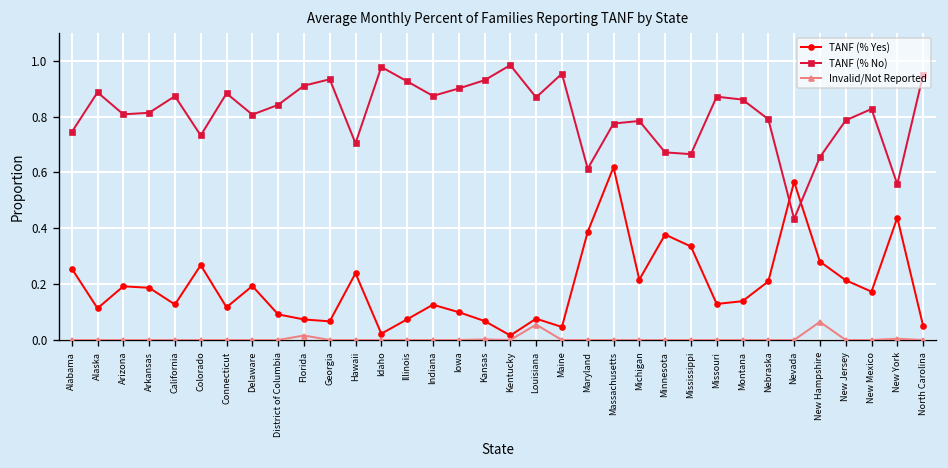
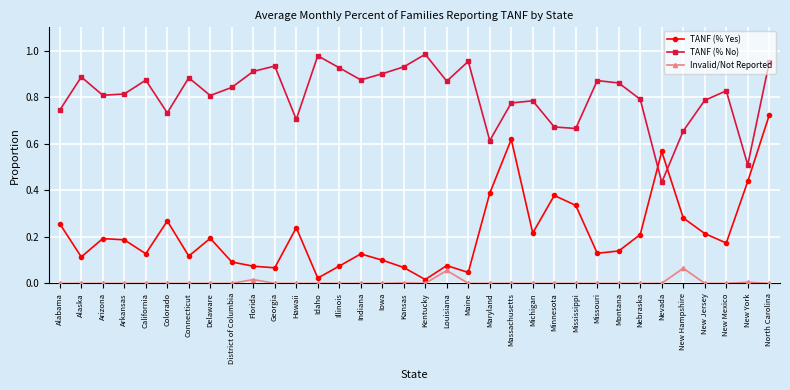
  {
    "TANF (% Yes)": {
      "Alabama": 0.26,
      "Alaska": 0.11,
      "Arizona": 0.19,
      "Arkansas": 0.19,
      "California": 0.13,
      "Colorado": 0.27,
      "Connecticut": 0.12,
      "Delaware": 0.19,
      "District of Columbia": 0.09,
      "Florida": 0.07,
      "Georgia": 0.07,
      "Hawaii": 0.24,
      "Idaho": 0.02,
      "Illinois": 0.07,
      "Indiana": 0.13,
      "Iowa": 0.10,
      "Kansas": 0.07,
      "Kentucky": 0.02,
      "Louisiana": 0.08,
      "Maine": 0.05,
      "Maryland": 0.39,
      "Massachusetts": 0.62,
      "Michigan": 0.22,
      "Minnesota": 0.38,
      "Mississippi": 0.33,
      "Missouri": 0.13,
      "Montana": 0.14,
      "Nebraska": 0.21,
      "Nevada": 0.57,
      "New Hampshire": 0.28,
      "New Jersey": 0.21,
      "New Mexico": 0.17,
      "New York": 0.44,
-     "North Carolina": 0.05
+     "North Carolina": 0.72
    },
    "TANF (% No)": {
      "Alabama": 0.74,
      "Alaska": 0.89,
      "Arizona": 0.81,
      "Arkansas": 0.81,
      "California": 0.87,
      "Colorado": 0.73,
      "Connecticut": 0.88,
      "Delaware": 0.81,
      "District of Columbia": 0.84,
      "Florida": 0.91,
      "Georgia": 0.93,
      "Hawaii": 0.70,
      "Idaho": 0.98,
      "Illinois": 0.93,
      "Indiana": 0.87,
      "Iowa": 0.90,
      "Kansas": 0.93,
      "Kentucky": 0.98,
      "Louisiana": 0.87,
      "Maine": 0.95,
      "Maryland": 0.61,
      "Massachusetts": 0.77,
      "Michigan": 0.78,
      "Minnesota": 0.67,
      "Mississippi": 0.67,
      "Missouri": 0.87,
      "Montana": 0.86,
      "Nebraska": 0.79,
      "Nevada": 0.43,
      "New Hampshire": 0.65,
      "New Jersey": 0.79,
      "New Mexico": 0.83,
-     "New York": 0.56
+     "New York": 0.51
    },
    "Invalid/Not Reported": {
      "Alabama": 0.00,
      "Alaska": 0.00,
      "Arizona": 0.00,
      "Arkansas": 0.00,
      "California": 0.00,
      "Colorado": 0.00,
      "Connecticut": 0.00,
      "Delaware": 0.00,
      "District of Columbia": 0.00,
      "Florida": 0.02,
      "Georgia": 0.00,
      "Hawaii": 0.00,
      "Idaho": 0.00,
      "Illinois": 0.00,
      "Indiana": 0.00,
      "Iowa": 0.00,
      "Kansas": 0.00,
      "Kentucky": 0.00,
      "Louisiana": 0.06,
      "Maine": 0.00,
      "Maryland": 0.00,
      "Massachusetts": 0.00,
      "Michigan": 0.00,
      "Minnesota": 0.00,
      "Mississippi": 0.00,
      "Missouri": 0.00,
      "Montana": 0.00,
      "Nebraska": 0.00,
      "Nevada": 0.00,
      "New Hampshire": 0.06,
      "New Jersey": 0.00,
      "New Mexico": 0.00,
      "New York": 0.00,
      "North Carolina": 0.00
    }
  }
